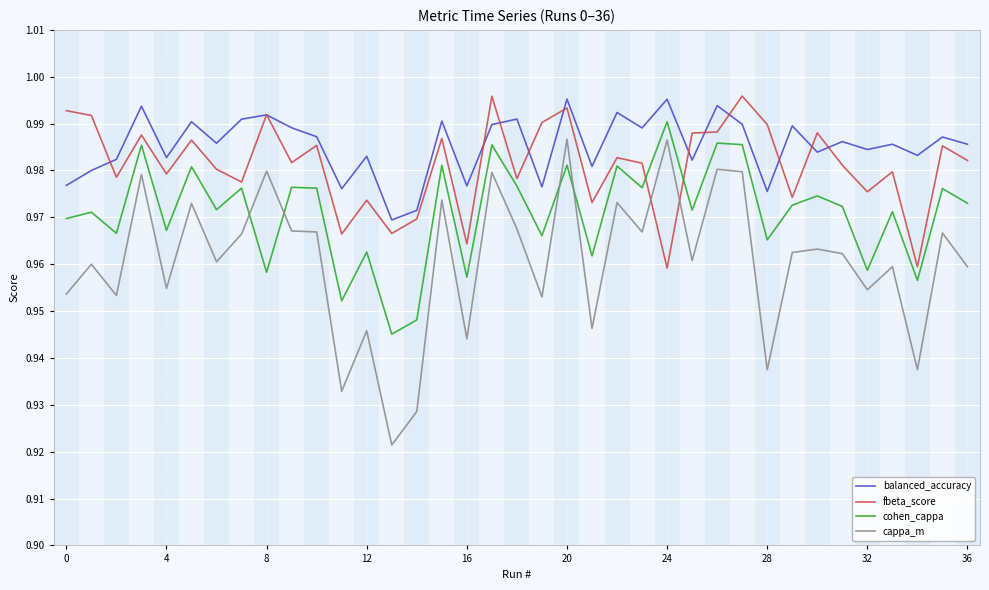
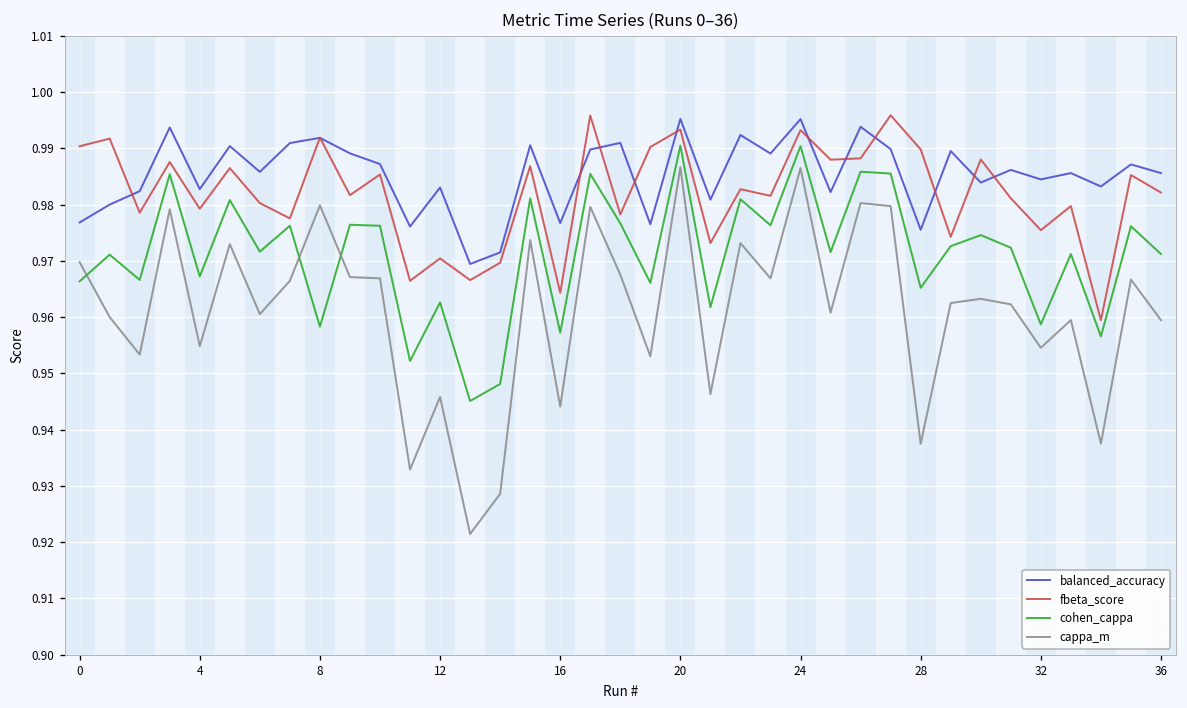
  {
    "balanced_accuracy": {
      "0": 0.977,
      "4": 0.983,
      "12": 0.983,
      "16": 0.977,
      "20": 0.995,
      "24": 0.995,
      "28": 0.976,
      "32": 0.984,
      "36": 0.986
    },
    "fbeta_score": {
-     "0": 0.993,
+     "0": 0.990,
      "4": 0.979,
-     "12": 0.974,
+     "12": 0.970,
      "16": 0.964,
      "20": 0.993,
-     "24": 0.959,
+     "24": 0.993,
      "28": 0.990,
      "32": 0.975,
      "36": 0.982
    },
    "cohen_cappa": {
-     "0": 0.970,
+     "0": 0.966,
      "4": 0.967,
      "8": 0.958,
      "12": 0.963,
      "16": 0.957,
-     "20": 0.981,
+     "20": 0.990,
      "24": 0.990,
      "28": 0.965,
      "32": 0.959,
-     "36": 0.973
+     "36": 0.971
    },
    "cappa_m": {
-     "0": 0.954,
+     "0": 0.970,
      "4": 0.955,
      "8": 0.980,
      "12": 0.946,
      "16": 0.944,
      "20": 0.987,
      "24": 0.986,
      "28": 0.937,
      "32": 0.955,
      "36": 0.959
    }
  }
